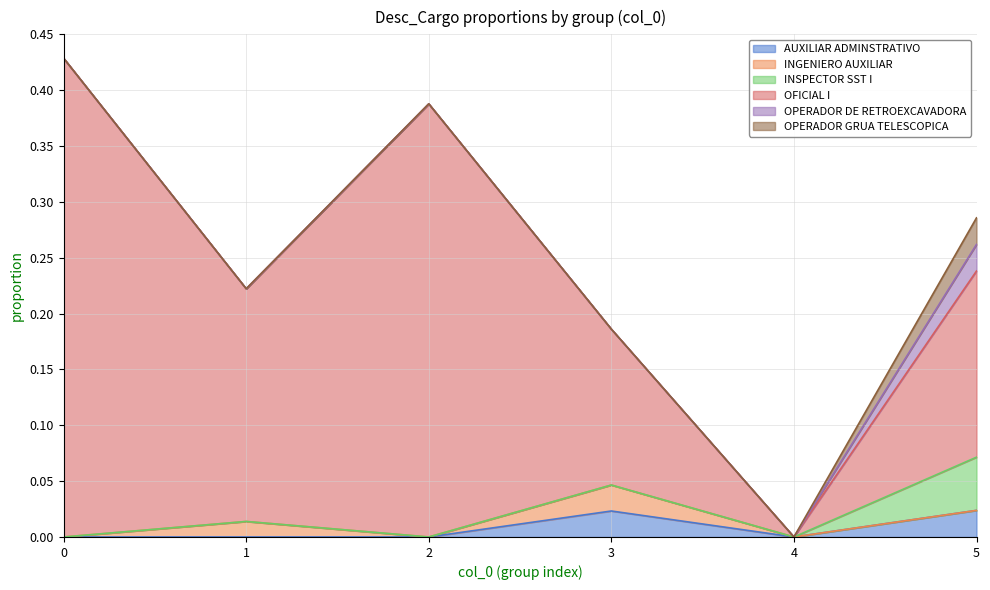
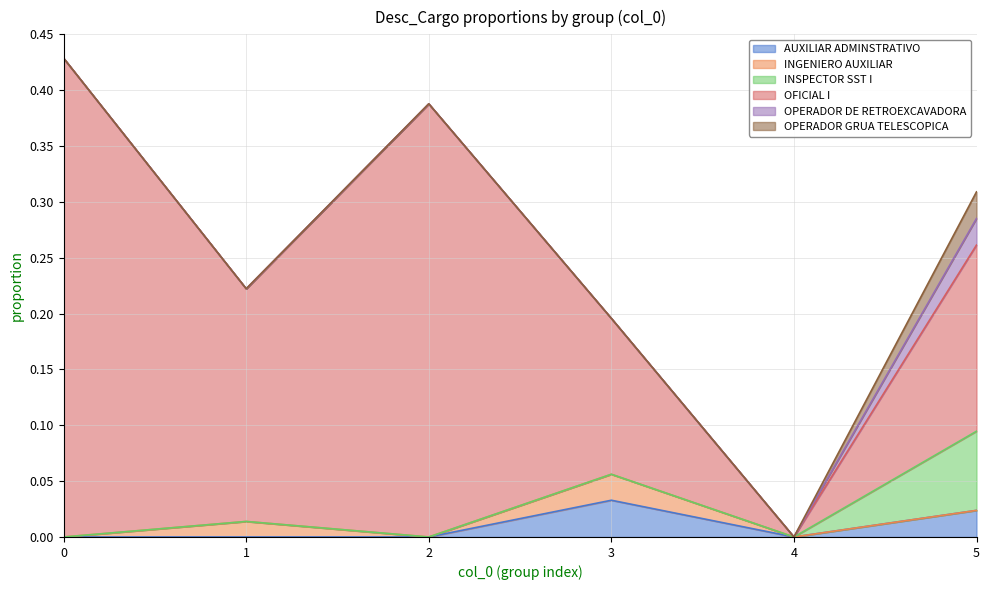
  {
    "AUXILIAR ADMINSTRATIVO": {
      "1": 0.000,
-     "3": 0.023
+     "3": 0.033
    },
    "INSPECTOR SST I": {
-     "5": 0.048
+     "5": 0.071
    },
    "OPERADOR DE RETROEXCAVADORA": {
      "5": 0.024
    },
    "OPERADOR GRUA TELESCOPICA": {
      "5": 0.024
    }
  }
